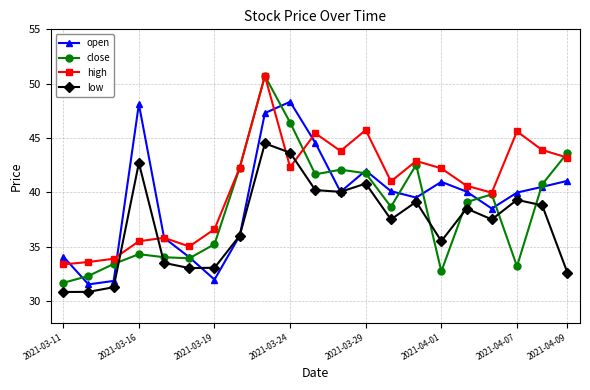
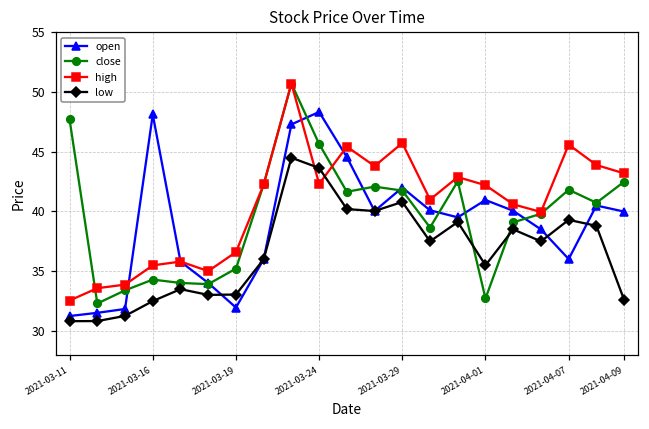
  {
    "open": {
-     "2021-03-11": 34.1,
+     "2021-03-11": 31.3,
      "2021-03-16": 48.1,
      "2021-03-19": 32.0,
      "2021-03-24": 48.3,
      "2021-03-29": 42.0,
      "2021-04-01": 41.0,
-     "2021-04-07": 40.0,
-     "2021-04-09": 41.1
+     "2021-04-07": 36.0,
+     "2021-04-09": 40.0
    },
    "close": {
-     "2021-03-11": 31.7,
+     "2021-03-11": 47.7,
      "2021-03-16": 34.3,
      "2021-03-19": 35.2,
-     "2021-03-24": 46.4,
+     "2021-03-24": 45.7,
      "2021-03-29": 41.8,
      "2021-04-01": 32.7,
-     "2021-04-07": 33.2,
-     "2021-04-09": 43.6
+     "2021-04-07": 41.8,
+     "2021-04-09": 42.5
    },
    "high": {
-     "2021-03-11": 33.4,
+     "2021-03-11": 32.6,
      "2021-03-16": 35.5,
      "2021-03-19": 36.6,
      "2021-03-24": 42.3,
      "2021-03-29": 45.7,
      "2021-04-01": 42.2,
      "2021-04-07": 45.6,
      "2021-04-09": 43.2
    },
    "low": {
      "2021-03-11": 30.8,
-     "2021-03-16": 42.7,
+     "2021-03-16": 32.5,
      "2021-03-19": 33.1,
      "2021-03-24": 43.6,
      "2021-03-29": 40.8,
      "2021-04-01": 35.5,
      "2021-04-07": 39.3,
      "2021-04-09": 32.6
    }
  }
